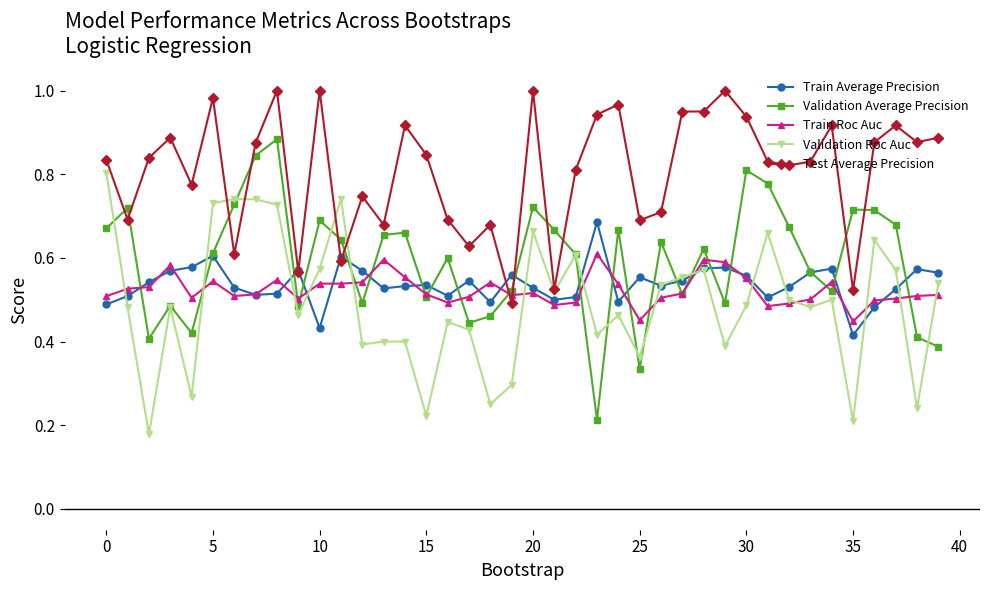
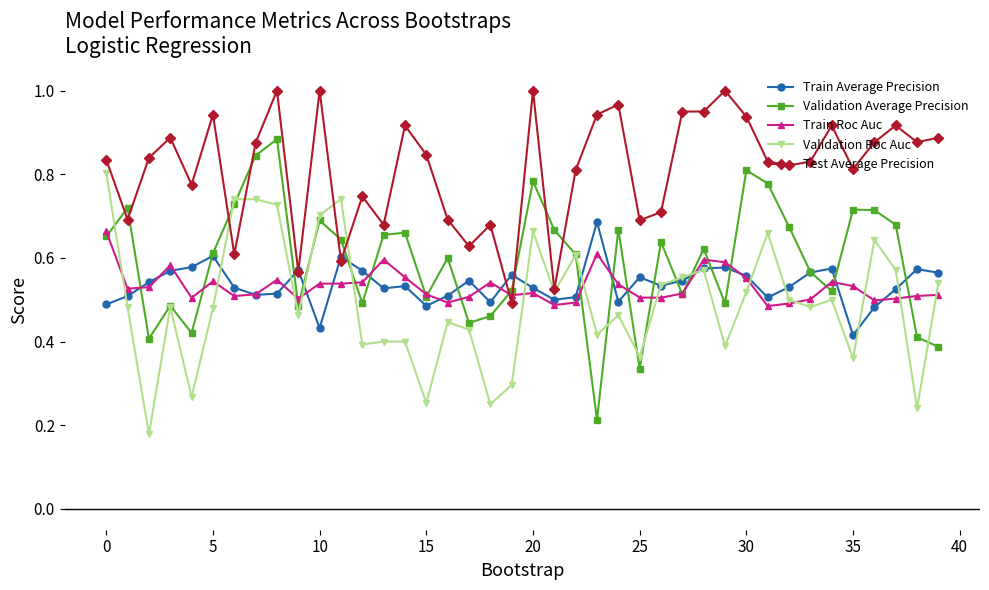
  {
    "Train Average Precision": {
      "0": 0.49,
      "5": 0.60,
      "10": 0.43,
-     "15": 0.54,
+     "15": 0.49,
      "20": 0.53,
      "25": 0.55,
      "35": 0.42
    },
    "Validation Average Precision": {
-     "0": 0.67,
+     "0": 0.65,
      "5": 0.61,
      "10": 0.69,
-     "20": 0.72,
+     "20": 0.78,
      "25": 0.34,
      "30": 0.81,
      "35": 0.72
    },
    "Train Roc Auc": {
-     "0": 0.51,
+     "0": 0.66,
      "5": 0.54,
      "10": 0.54,
      "20": 0.52,
-     "25": 0.45,
-     "35": 0.45
+     "25": 0.51,
+     "35": 0.53
    },
    "Validation Roc Auc": {
      "0": 0.80,
-     "5": 0.73,
-     "10": 0.57,
-     "15": 0.22,
+     "5": 0.48,
+     "10": 0.70,
+     "15": 0.25,
      "20": 0.66,
      "25": 0.36,
-     "30": 0.49,
-     "35": 0.21
+     "30": 0.52,
+     "35": 0.36
    },
    "Test Average Precision": {
      "0": 0.84,
-     "5": 0.98,
+     "5": 0.94,
      "10": 1.00,
      "15": 0.85,
      "20": 1.00,
      "25": 0.69,
      "30": 0.94,
-     "35": 0.52
+     "35": 0.81
    }
  }
